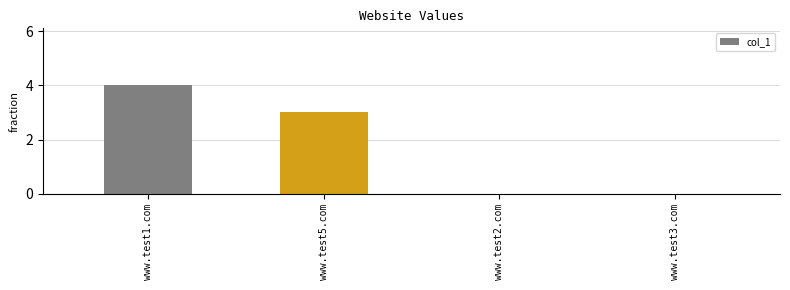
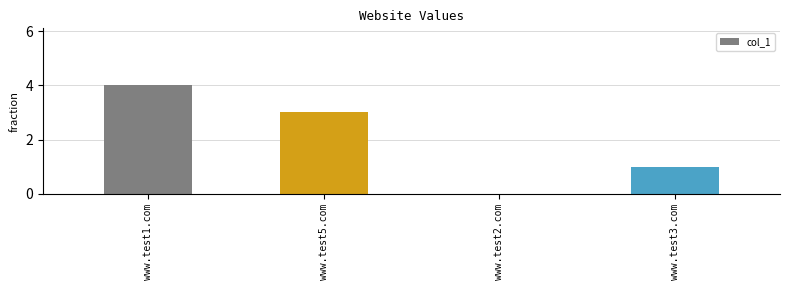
  {
    "www.test1.com": 4,
    "www.test5.com": 3,
    "www.test2.com": 0,
-   "www.test3.com": 0
+   "www.test3.com": 1
  }
